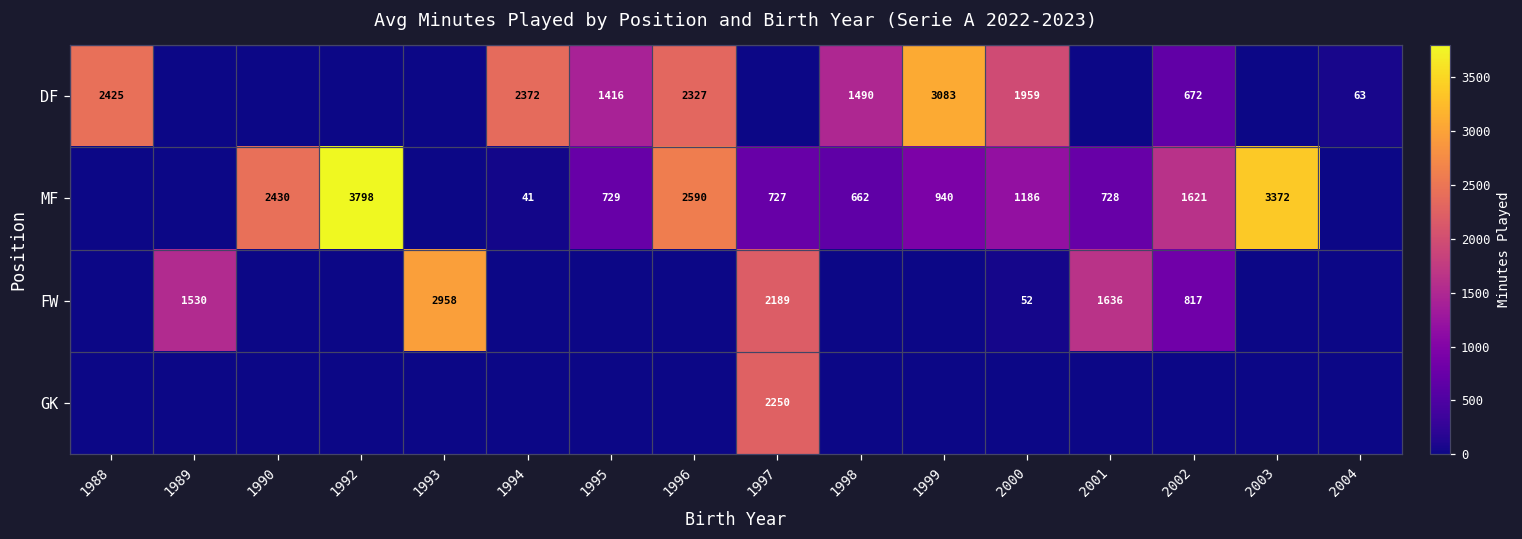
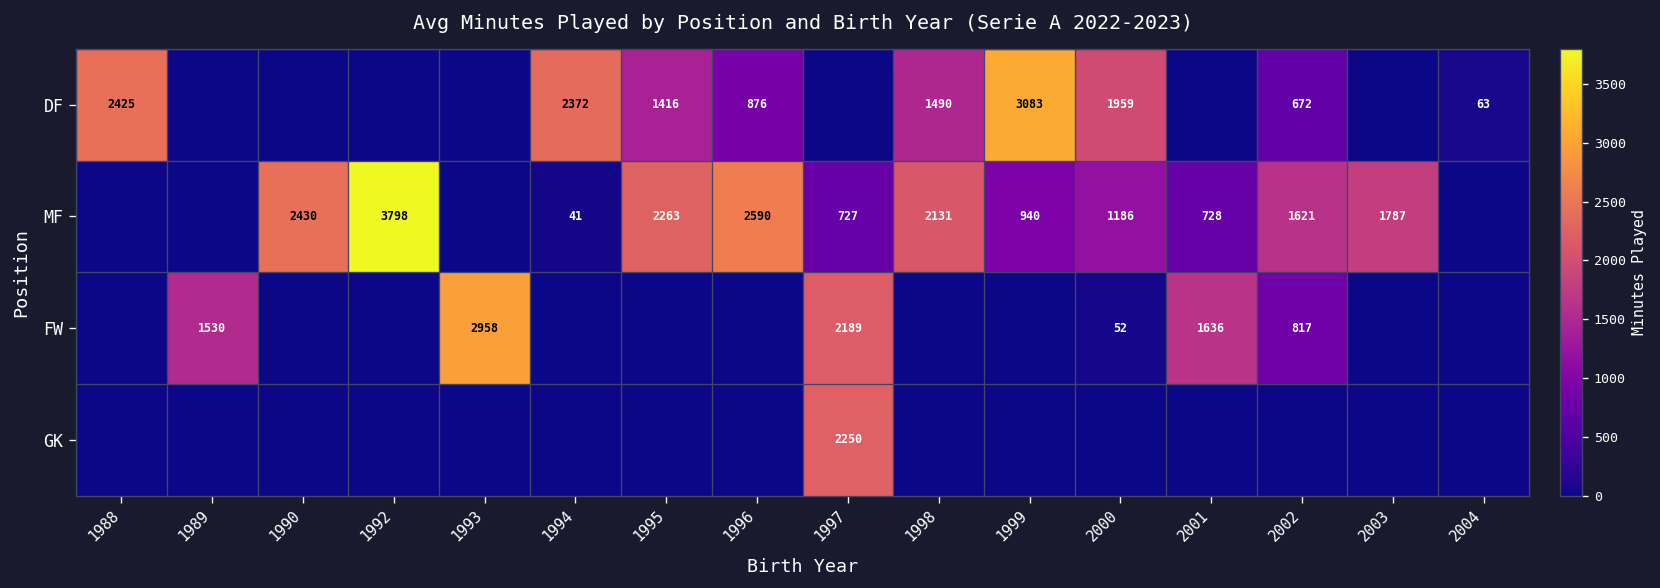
  {
    "DF": {
      "1988": 2425,
      "1994": 2372,
      "1995": 1416,
-     "1996": 2327,
+     "1996": 876,
      "1998": 1490,
      "1999": 3083,
      "2000": 1959,
      "2002": 672,
      "2004": 63
    },
    "MF": {
      "1990": 2430,
      "1992": 3798,
      "1994": 41,
-     "1995": 729,
+     "1995": 2263,
      "1996": 2590,
      "1997": 727,
-     "1998": 662,
+     "1998": 2131,
      "1999": 940,
      "2000": 1186,
      "2001": 728,
      "2002": 1621,
-     "2003": 3372
+     "2003": 1787
    },
    "FW": {
      "1989": 1530,
      "1993": 2958,
      "1997": 2189,
      "2000": 52,
      "2001": 1636,
      "2002": 817
    },
    "GK": {
      "1997": 2250
    }
  }
